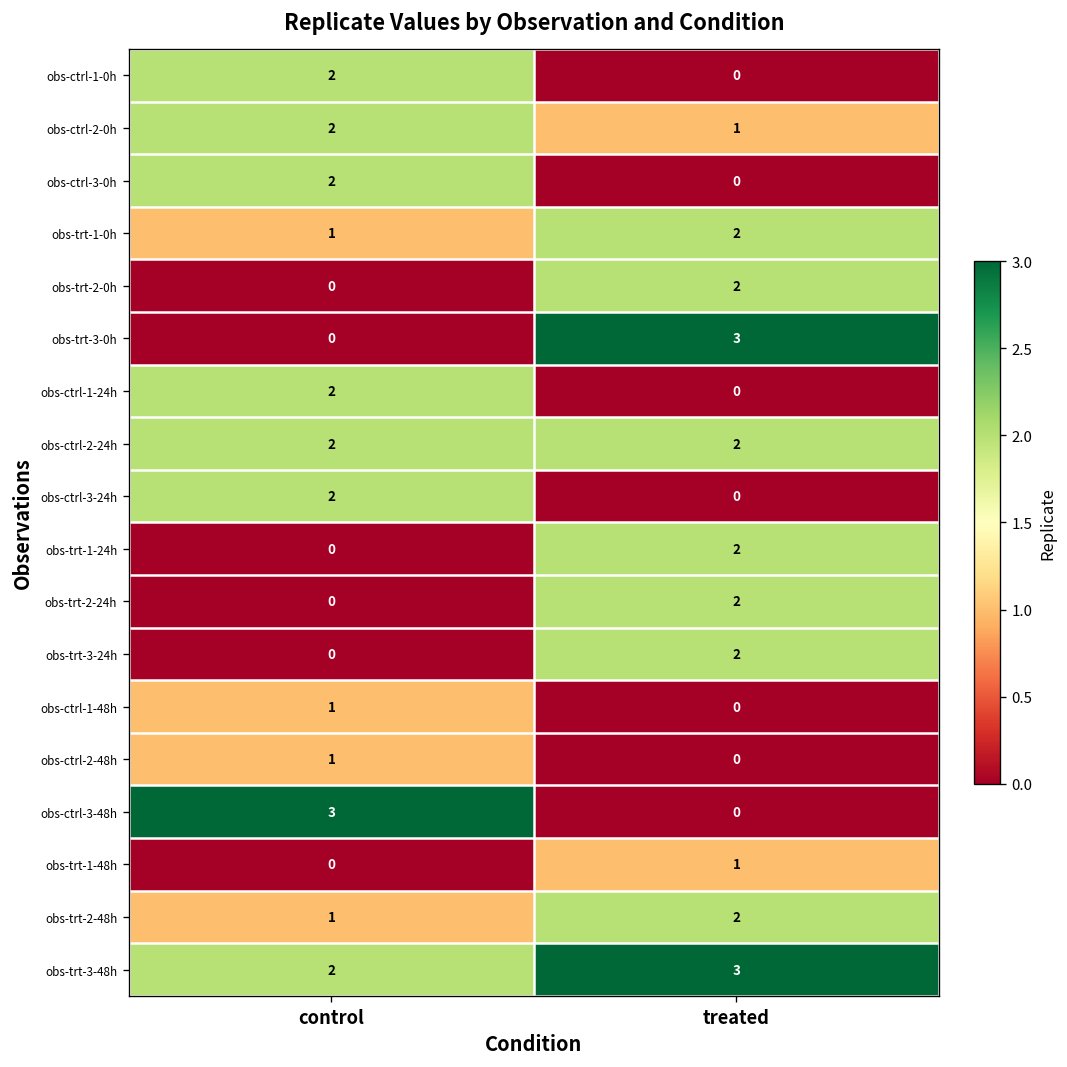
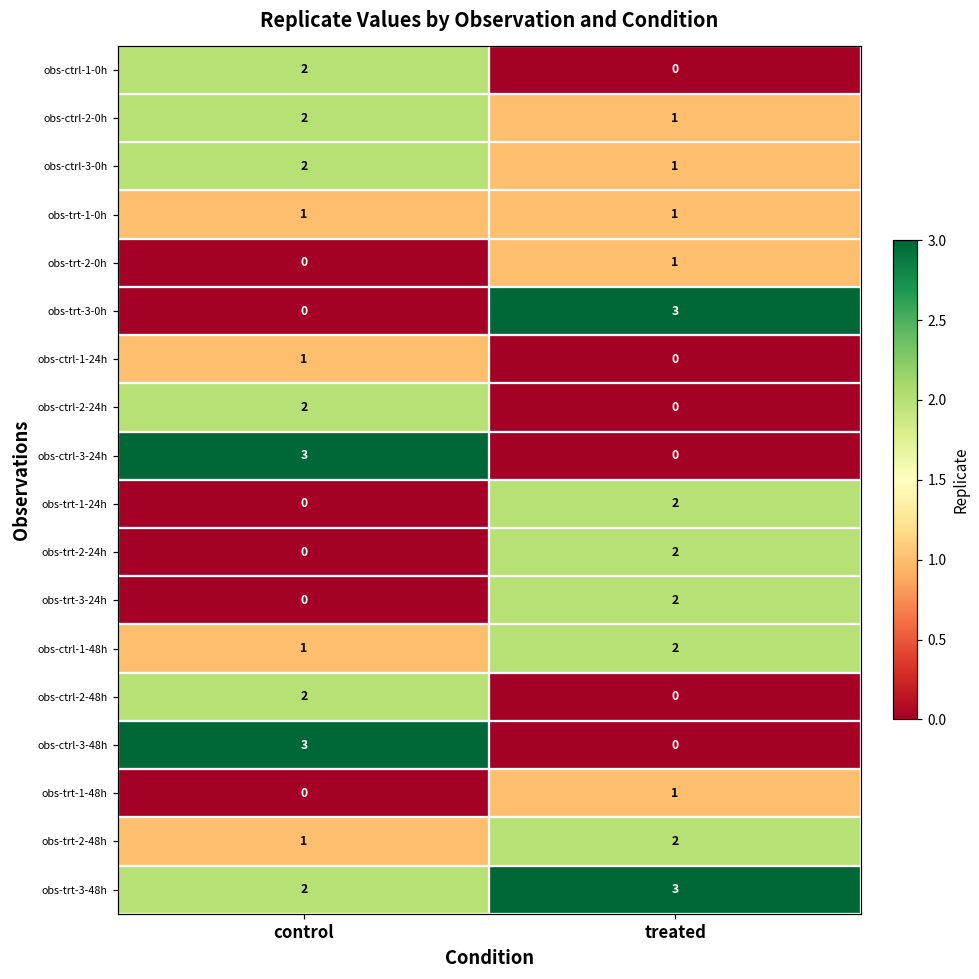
  {
    "obs-ctrl-1-0h": {
      "control": 2,
      "treated": 0
    },
    "obs-ctrl-2-0h": {
      "control": 2,
      "treated": 1
    },
    "obs-ctrl-3-0h": {
      "control": 2,
-     "treated": 0
+     "treated": 1
    },
    "obs-trt-1-0h": {
      "control": 1,
-     "treated": 2
+     "treated": 1
    },
    "obs-trt-2-0h": {
      "control": 0,
-     "treated": 2
+     "treated": 1
    },
    "obs-trt-3-0h": {
      "control": 0,
      "treated": 3
    },
    "obs-ctrl-1-24h": {
-     "control": 2,
+     "control": 1,
      "treated": 0
    },
    "obs-ctrl-2-24h": {
      "control": 2,
-     "treated": 2
+     "treated": 0
    },
    "obs-ctrl-3-24h": {
-     "control": 2,
+     "control": 3,
      "treated": 0
    },
    "obs-trt-1-24h": {
      "control": 0,
      "treated": 2
    },
    "obs-trt-2-24h": {
      "control": 0,
      "treated": 2
    },
    "obs-trt-3-24h": {
      "control": 0,
      "treated": 2
    },
    "obs-ctrl-1-48h": {
      "control": 1,
-     "treated": 0
+     "treated": 2
    },
    "obs-ctrl-2-48h": {
-     "control": 1,
+     "control": 2,
      "treated": 0
    },
    "obs-ctrl-3-48h": {
      "control": 3,
      "treated": 0
    },
    "obs-trt-1-48h": {
      "control": 0,
      "treated": 1
    },
    "obs-trt-2-48h": {
      "control": 1,
      "treated": 2
    },
    "obs-trt-3-48h": {
      "control": 2,
      "treated": 3
    }
  }
